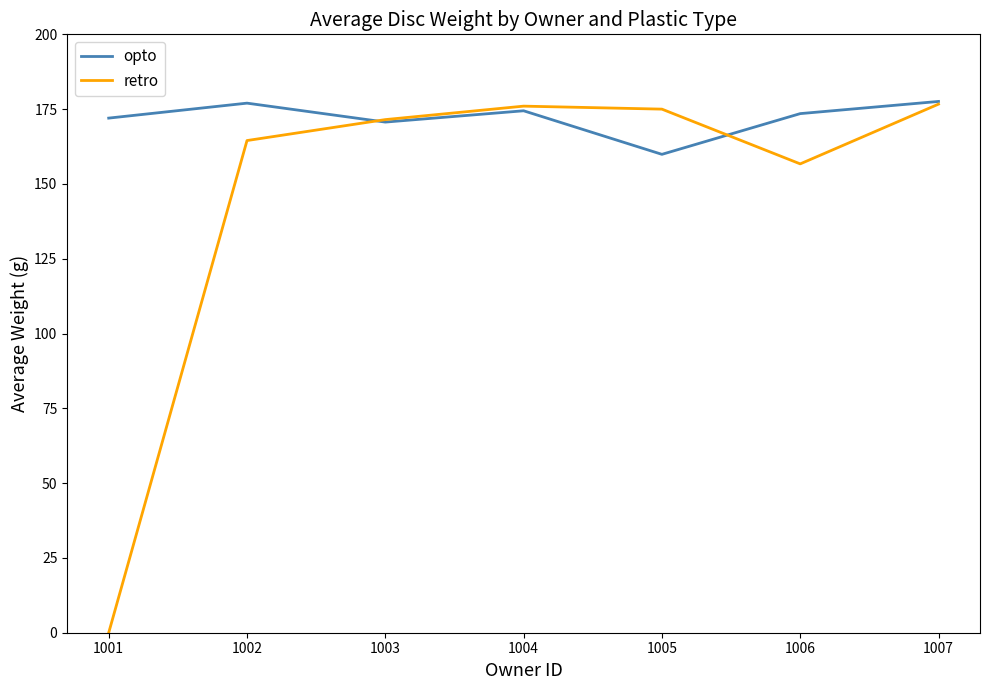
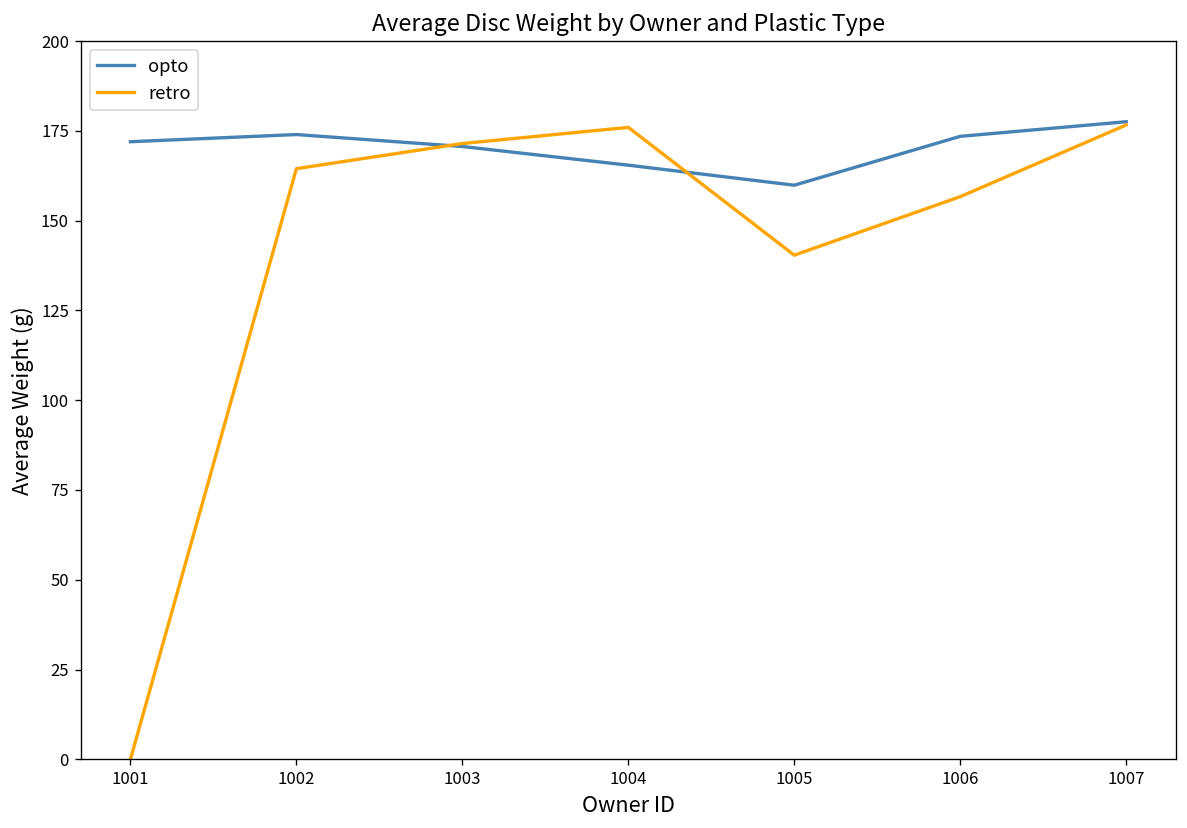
  {
    "opto": {
      "1001": 172,
-     "1002": 177,
-     "1004": 174,
+     "1002": 174,
+     "1004": 165,
      "1005": 160,
      "1006": 174,
      "1007": 178
    },
    "retro": {
      "1001": 0,
      "1002": 165,
      "1004": 176,
-     "1005": 175,
+     "1005": 140,
      "1006": 157,
      "1007": 177
    }
  }
